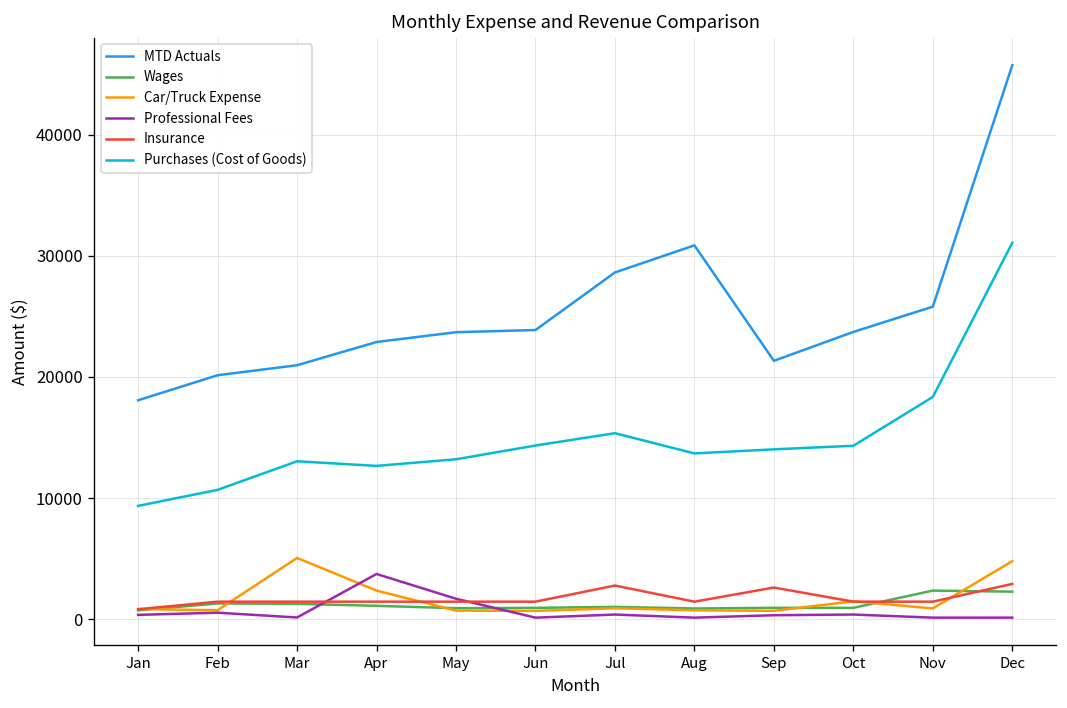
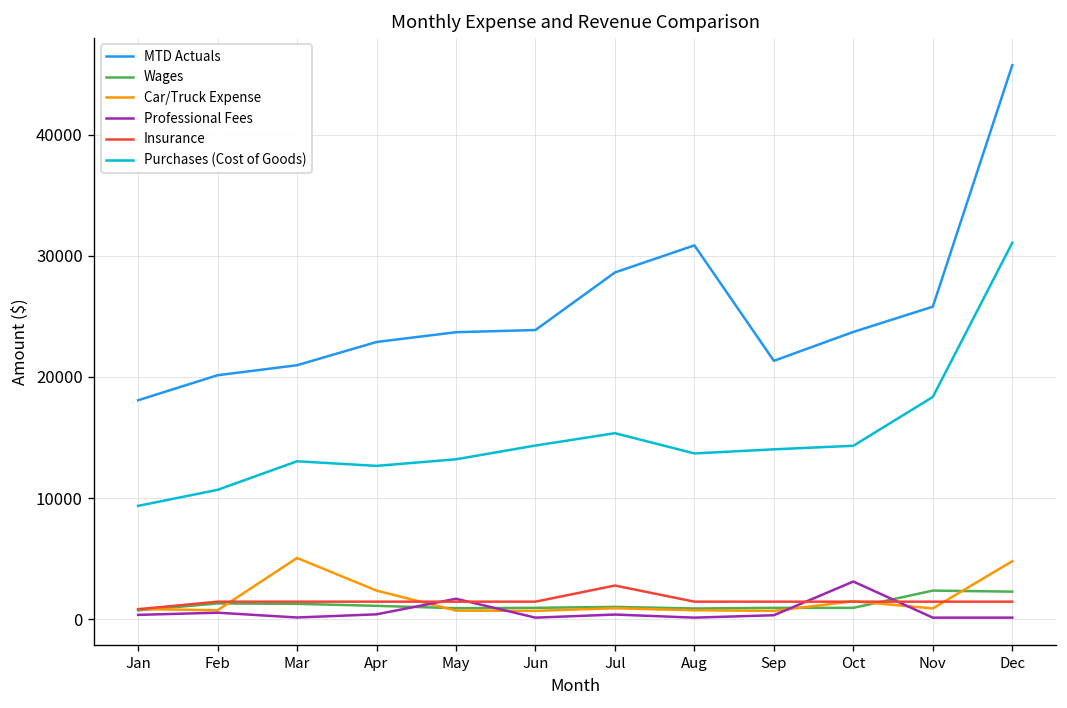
  {
    "Wages": {
      "Apr": 1100,
      "Jun": 900,
      "Sep": 900,
      "Oct": 900,
      "Nov": 2400,
      "Dec": 2300
    },
    "Car/Truck Expense": {
      "Mar": 5100,
      "Apr": 2400,
      "Jun": 700,
      "Sep": 700,
      "Nov": 900,
      "Dec": 4800
    },
    "Professional Fees": {
      "Jan": 400,
      "Mar": 100,
-     "Apr": 3700,
+     "Apr": 400,
      "Jun": 100,
      "Jul": 400,
      "Aug": 100,
      "Sep": 300,
-     "Oct": 400,
+     "Oct": 3100,
      "Nov": 100,
      "Dec": 100
    },
    "Insurance": {
      "Apr": 1400,
      "Jun": 1400,
      "Jul": 2800,
      "Aug": 1400,
-     "Sep": 2600,
+     "Sep": 1400,
      "Nov": 1400,
-     "Dec": 2900
+     "Dec": 1400
    }
  }
